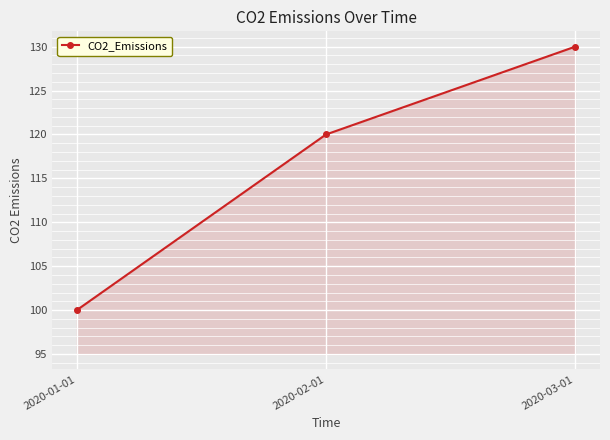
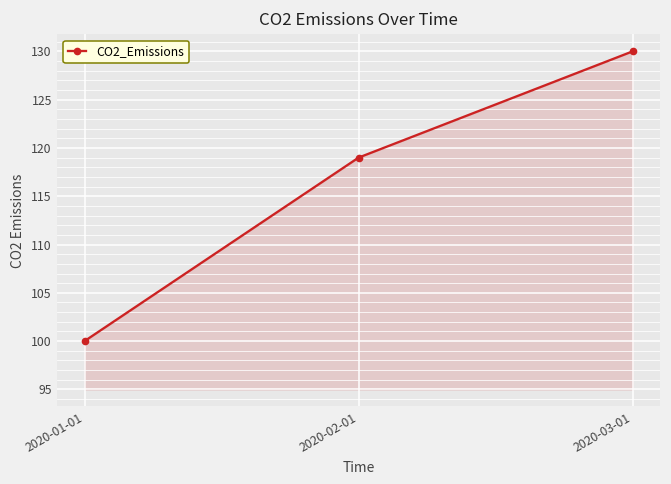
  {
    "2020-01-01": 100,
-   "2020-02-01": 120,
+   "2020-02-01": 119,
    "2020-03-01": 130
  }
